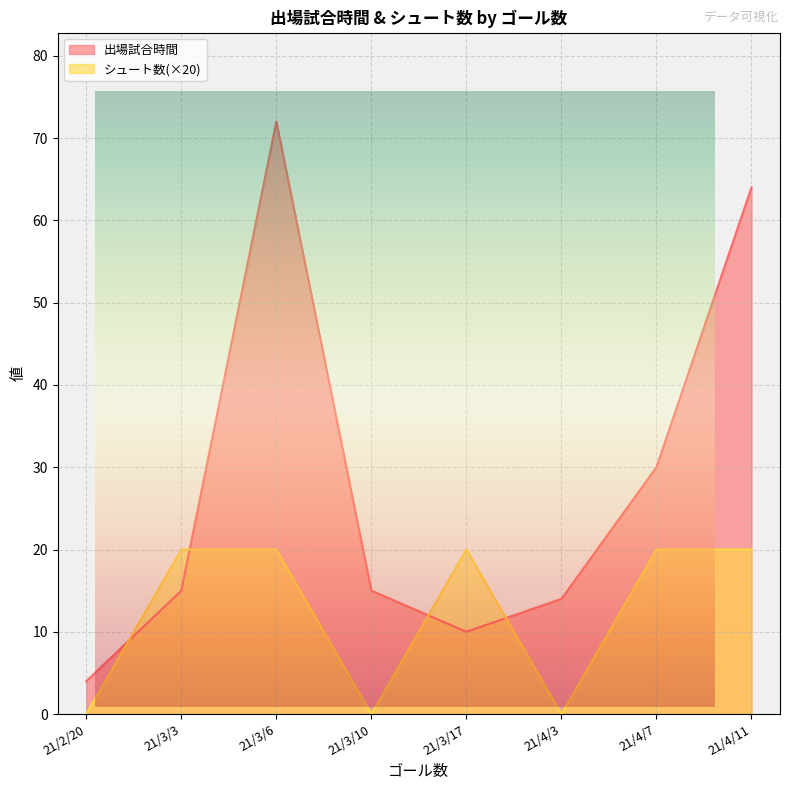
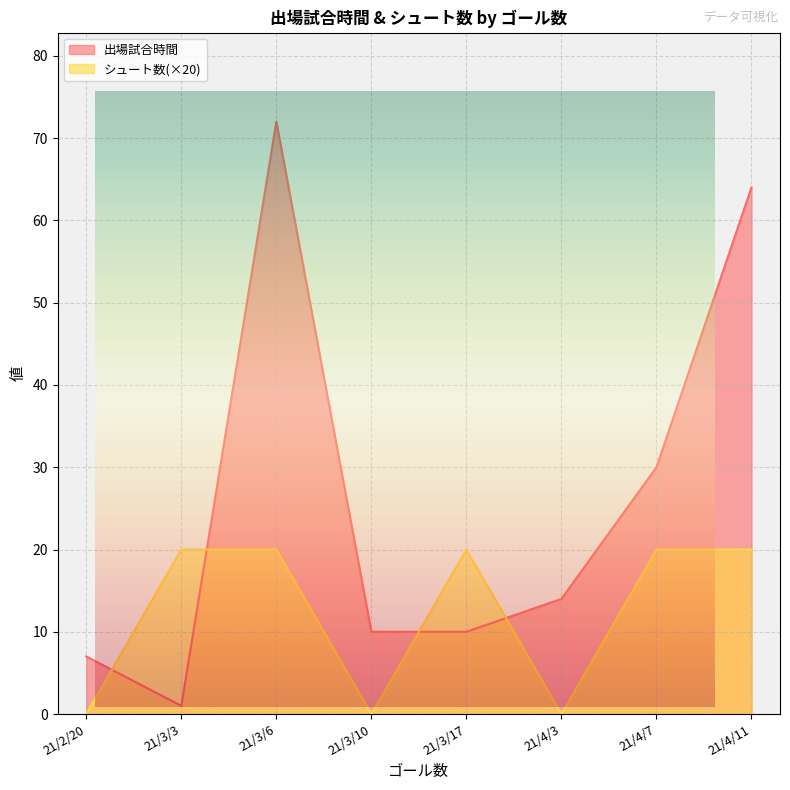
  {
    "出場試合時間": {
-     "21/2/20": 4,
-     "21/3/3": 15,
+     "21/2/20": 7,
+     "21/3/3": 1,
      "21/3/6": 72,
-     "21/3/10": 15,
+     "21/3/10": 10,
      "21/3/17": 10,
      "21/4/3": 14,
      "21/4/7": 30,
      "21/4/11": 64
    },
    "シュート数(×20)": {
      "21/2/20": 0,
      "21/3/3": 20,
      "21/3/6": 20,
      "21/3/10": 0,
      "21/3/17": 20,
      "21/4/3": 0,
      "21/4/7": 20,
      "21/4/11": 20
    }
  }
